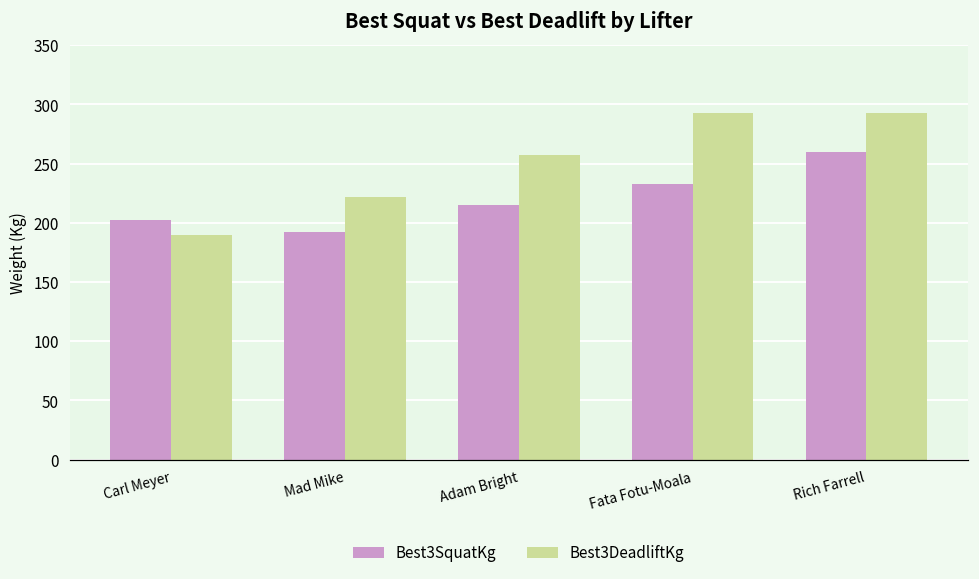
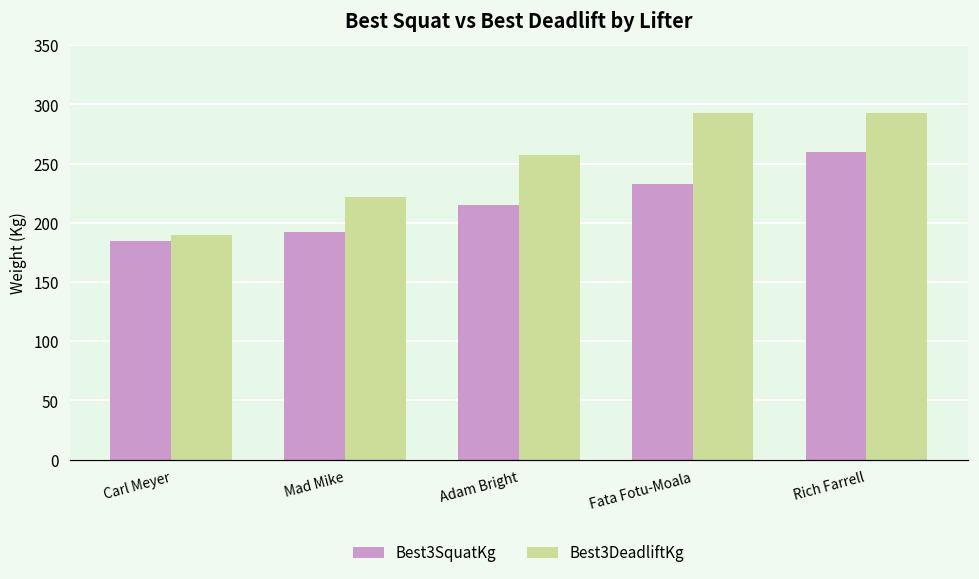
  {
    "Best3SquatKg": {
-     "Carl Meyer": 202,
+     "Carl Meyer": 185,
      "Mad Mike": 193,
      "Adam Bright": 215,
      "Fata Fotu-Moala": 233,
      "Rich Farrell": 260
    },
    "Best3DeadliftKg": {
      "Carl Meyer": 190,
      "Mad Mike": 222,
      "Adam Bright": 257,
      "Fata Fotu-Moala": 293,
      "Rich Farrell": 293
    }
  }
